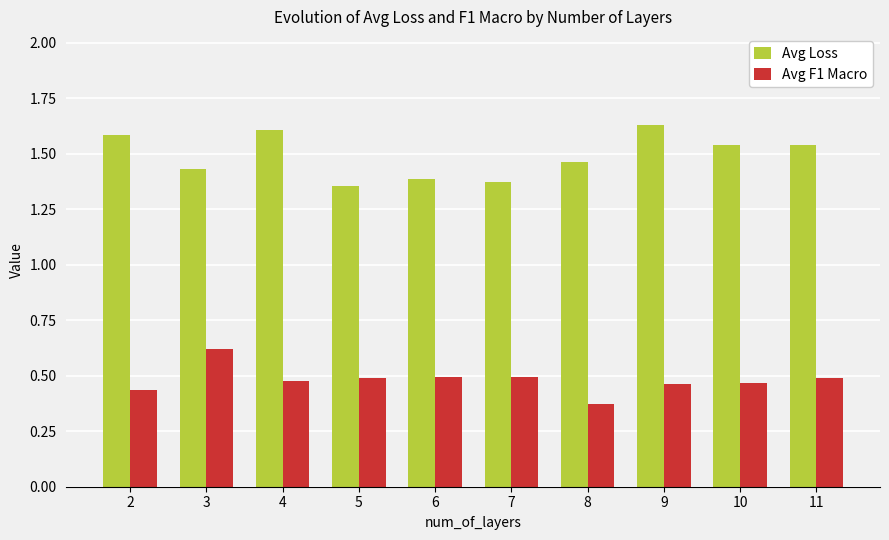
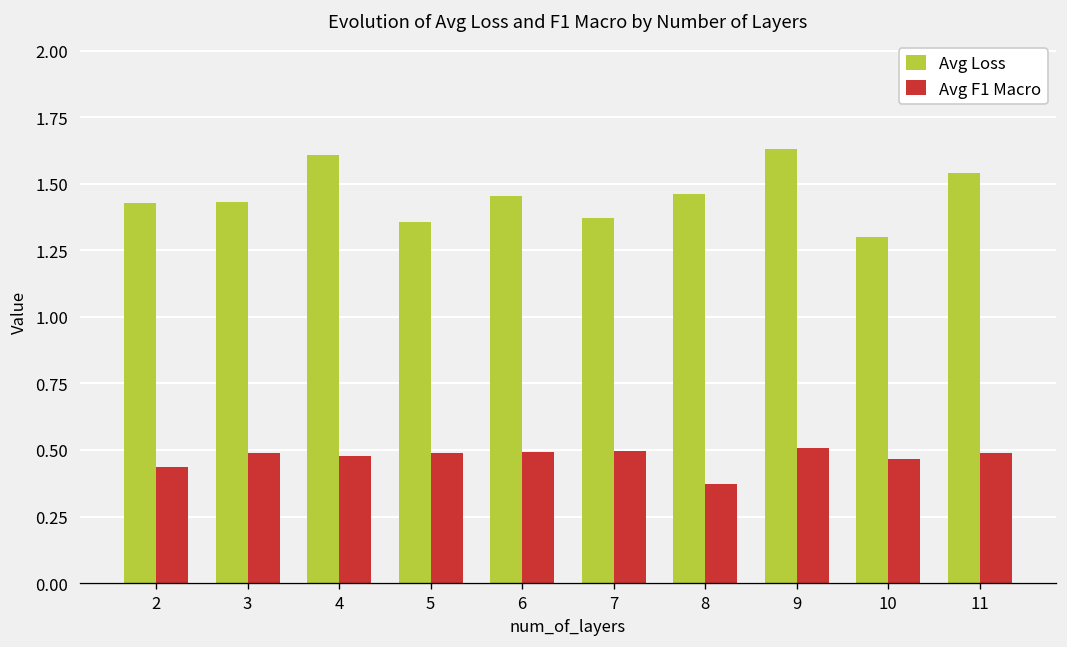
  {
    "Avg Loss": {
-     "2": 1.58,
+     "2": 1.43,
      "3": 1.43,
      "4": 1.61,
      "5": 1.36,
-     "6": 1.39,
+     "6": 1.45,
      "7": 1.37,
      "8": 1.46,
      "9": 1.63,
-     "10": 1.54,
+     "10": 1.30,
      "11": 1.54
    },
    "Avg F1 Macro": {
      "2": 0.44,
-     "3": 0.62,
+     "3": 0.49,
      "4": 0.48,
      "5": 0.49,
      "6": 0.49,
      "7": 0.50,
      "8": 0.37,
-     "9": 0.46,
+     "9": 0.51,
      "10": 0.47,
      "11": 0.49
    }
  }
